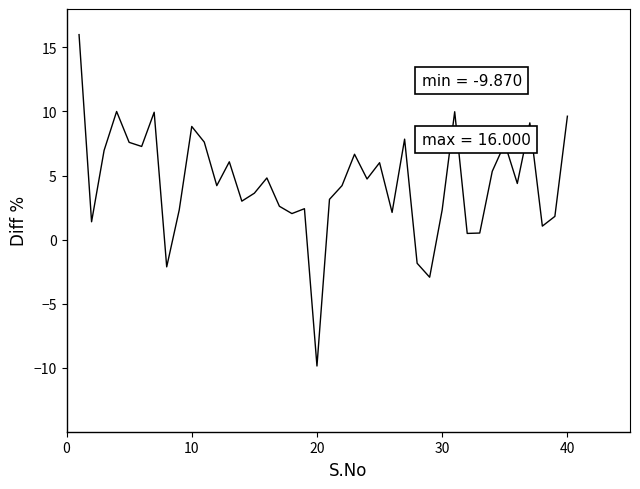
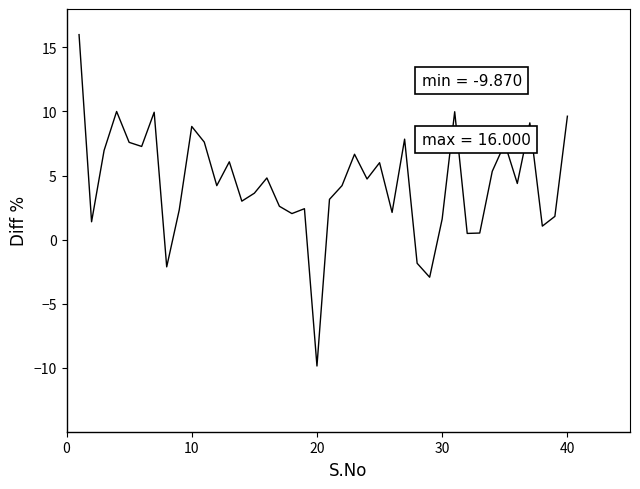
  {
    "10": 8.8,
    "20": -9.9,
-   "30": 2.3,
+   "30": 1.6,
    "40": 9.6
  }
